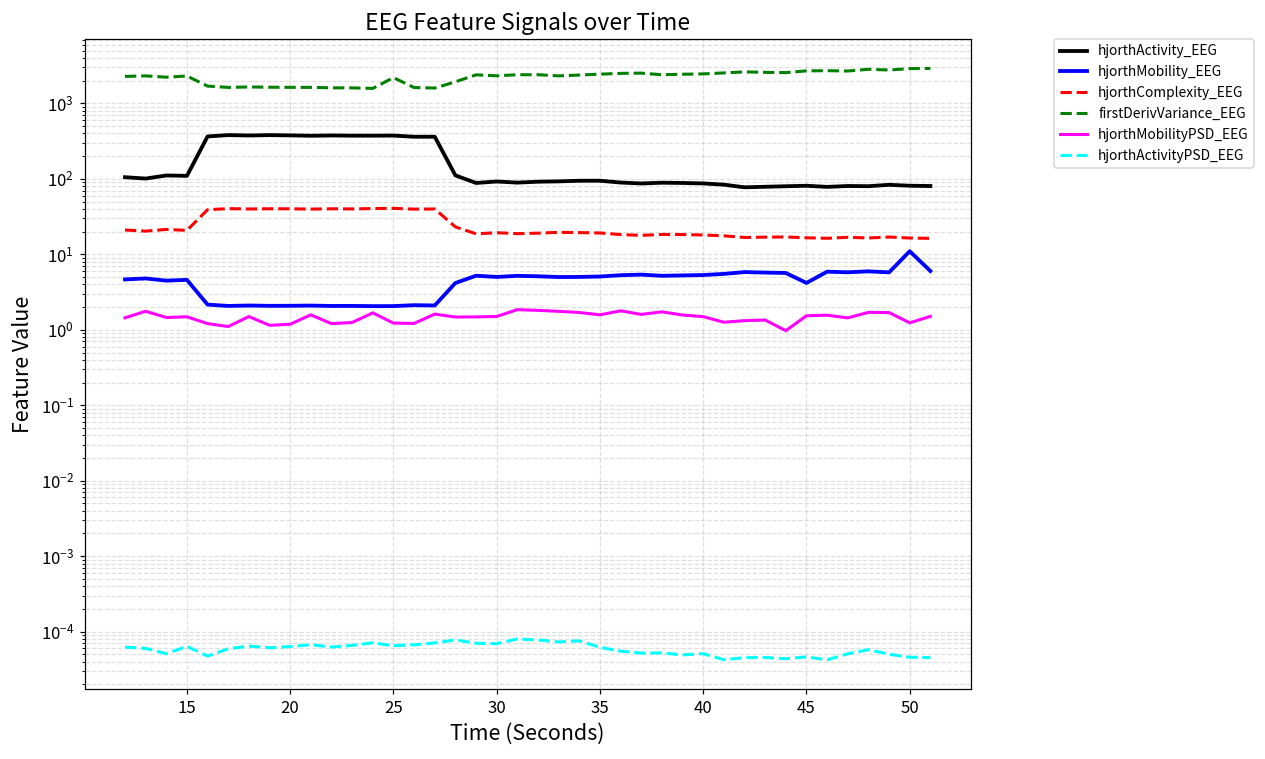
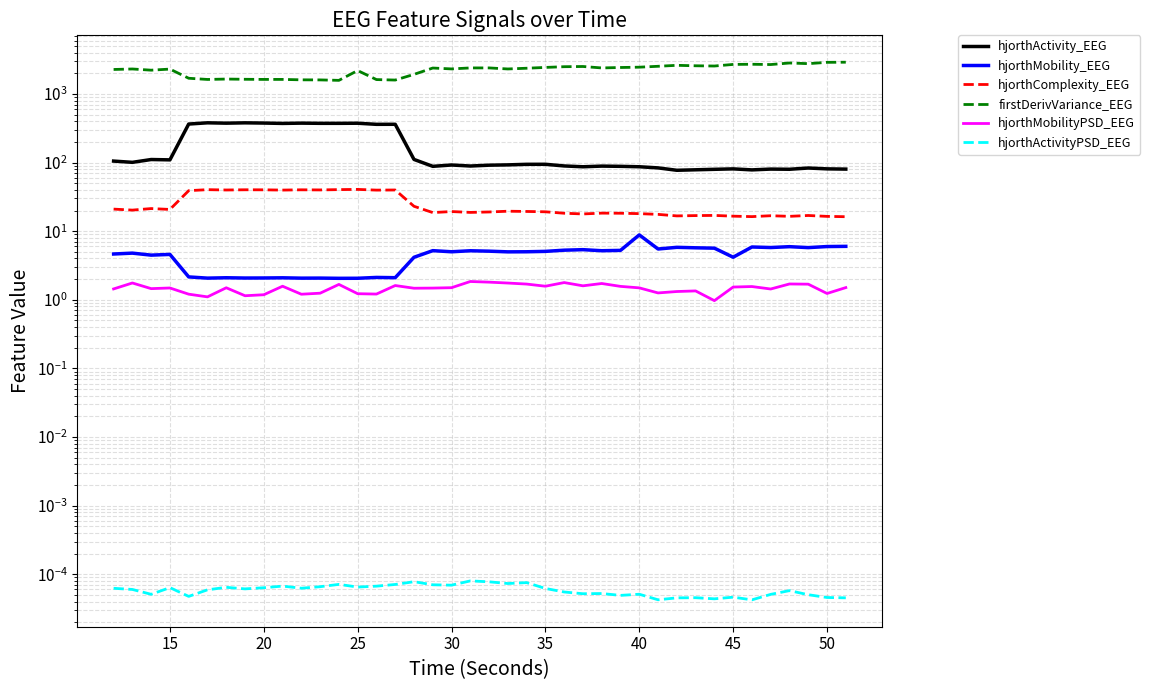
  {
    "hjorthActivity_EEG": {
      "15": 110,
      "20": 400,
      "25": 400,
      "30": 90,
      "35": 90,
      "40": 90,
      "45": 80,
      "50": 80
    },
    "hjorthMobility_EEG": {
      "15": 5,
      "20": 2,
      "25": 2,
      "30": 5,
      "35": 5,
-     "40": 5,
+     "40": 9,
      "45": 4,
-     "50": 11
+     "50": 6
    },
    "hjorthComplexity_EEG": {
      "15": 21,
      "20": 40,
      "25": 40,
      "30": 19,
      "35": 19,
      "40": 18,
      "45": 17,
      "50": 16
    },
    "firstDerivVariance_EEG": {
      "15": 2300,
      "20": 1600,
      "25": 2200,
      "30": 2300,
      "35": 2400,
      "40": 2500,
      "45": 2700,
      "50": 2900
    },
    "hjorthMobilityPSD_EEG": {
      "15": 1.5,
      "20": 1.2,
      "25": 1.2,
      "30": 1.5,
      "35": 1.6,
      "40": 1.5,
      "45": 1.5,
      "50": 1.2
    },
    "hjorthActivityPSD_EEG": {
      "15": 0.00006,
      "20": 0.00006,
      "25": 0.00007,
      "30": 0.00007,
      "35": 0.00006,
      "40": 0.00005,
      "45": 0.00005,
      "50": 0.00005
    }
  }
